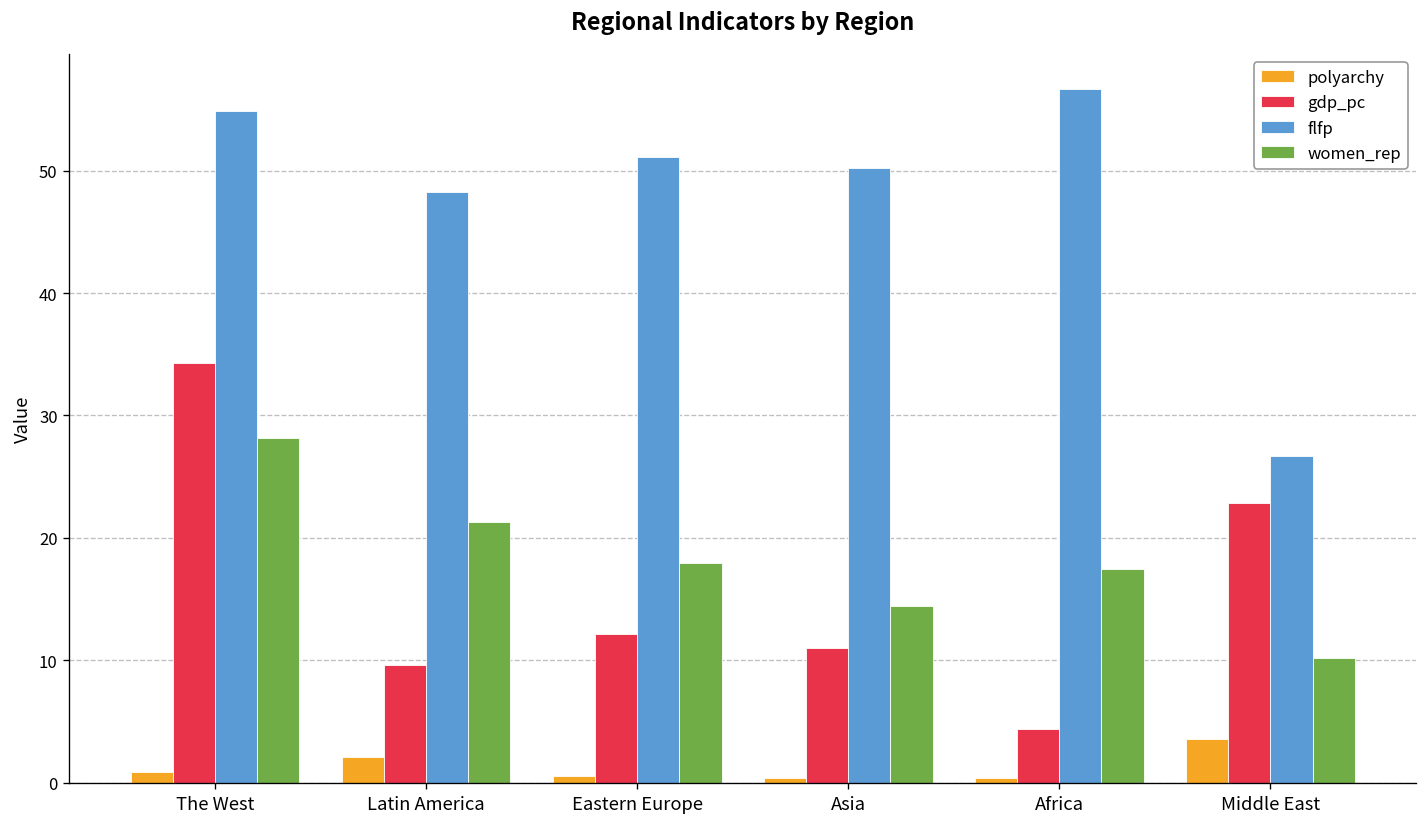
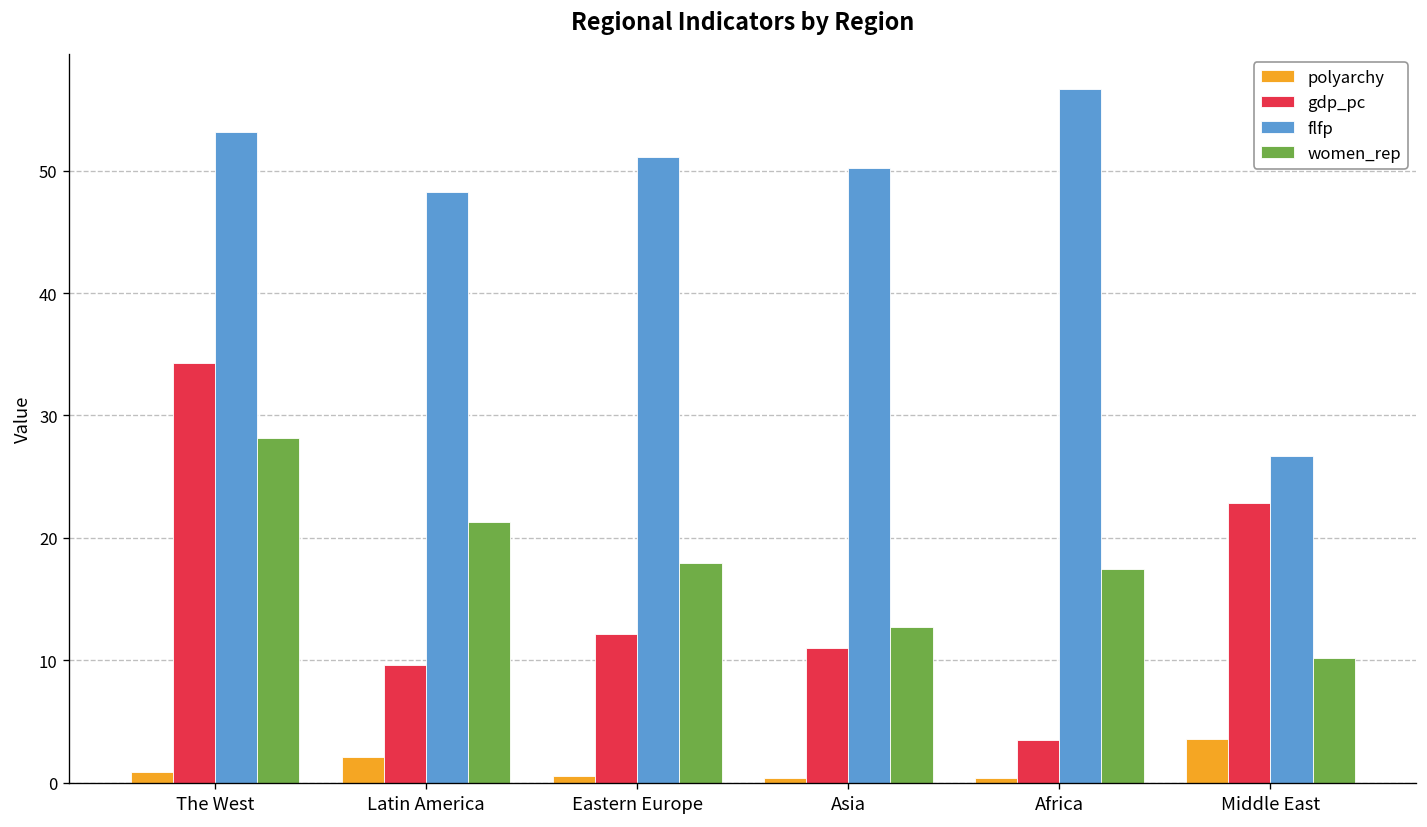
  {
    "polyarchy": {
      "The West": 0.9,
      "Latin America": 2.1,
      "Eastern Europe": 0.5,
      "Asia": 0.4,
      "Africa": 0.4,
      "Middle East": 3.6
    },
    "gdp_pc": {
      "The West": 34.3,
      "Latin America": 9.6,
      "Eastern Europe": 12.2,
      "Asia": 11.0,
-     "Africa": 4.4,
+     "Africa": 3.5,
      "Middle East": 22.9
    },
    "flfp": {
-     "The West": 54.9,
+     "The West": 53.1,
      "Latin America": 48.2,
      "Eastern Europe": 51.1,
      "Asia": 50.2,
      "Africa": 56.7,
      "Middle East": 26.7
    },
    "women_rep": {
      "The West": 28.1,
      "Latin America": 21.3,
      "Eastern Europe": 18.0,
-     "Asia": 14.5,
+     "Asia": 12.8,
      "Africa": 17.4,
      "Middle East": 10.2
    }
  }
